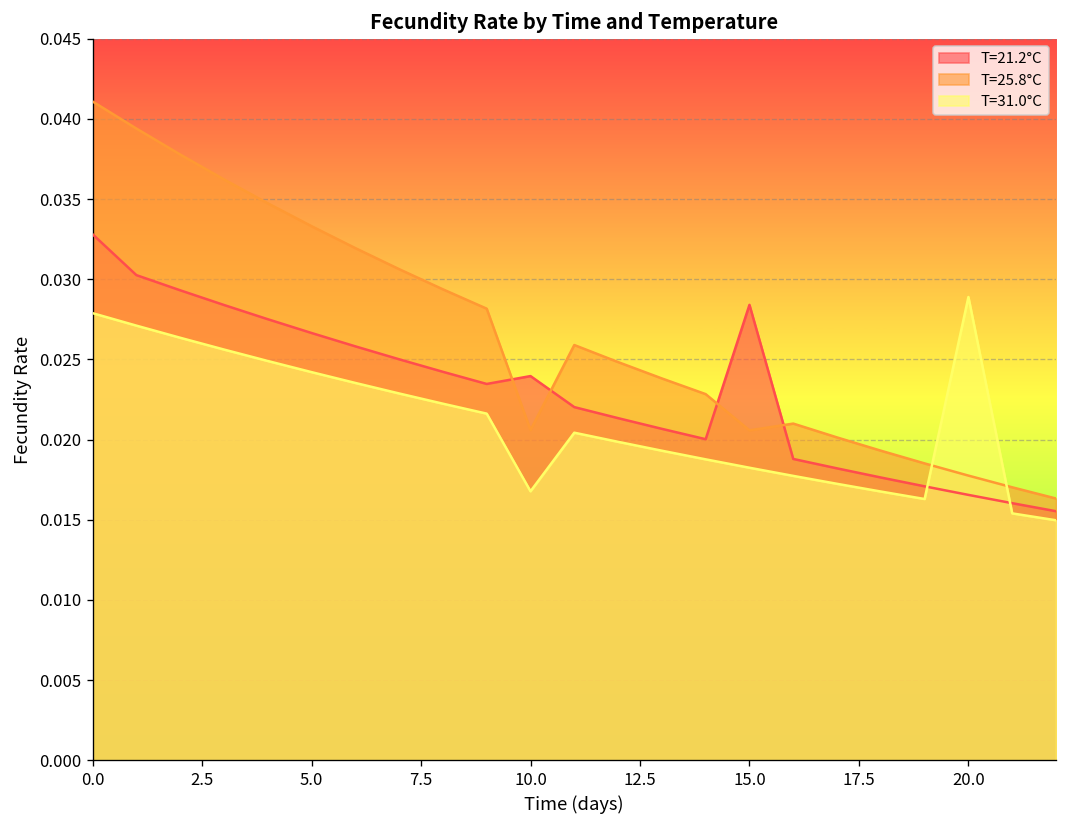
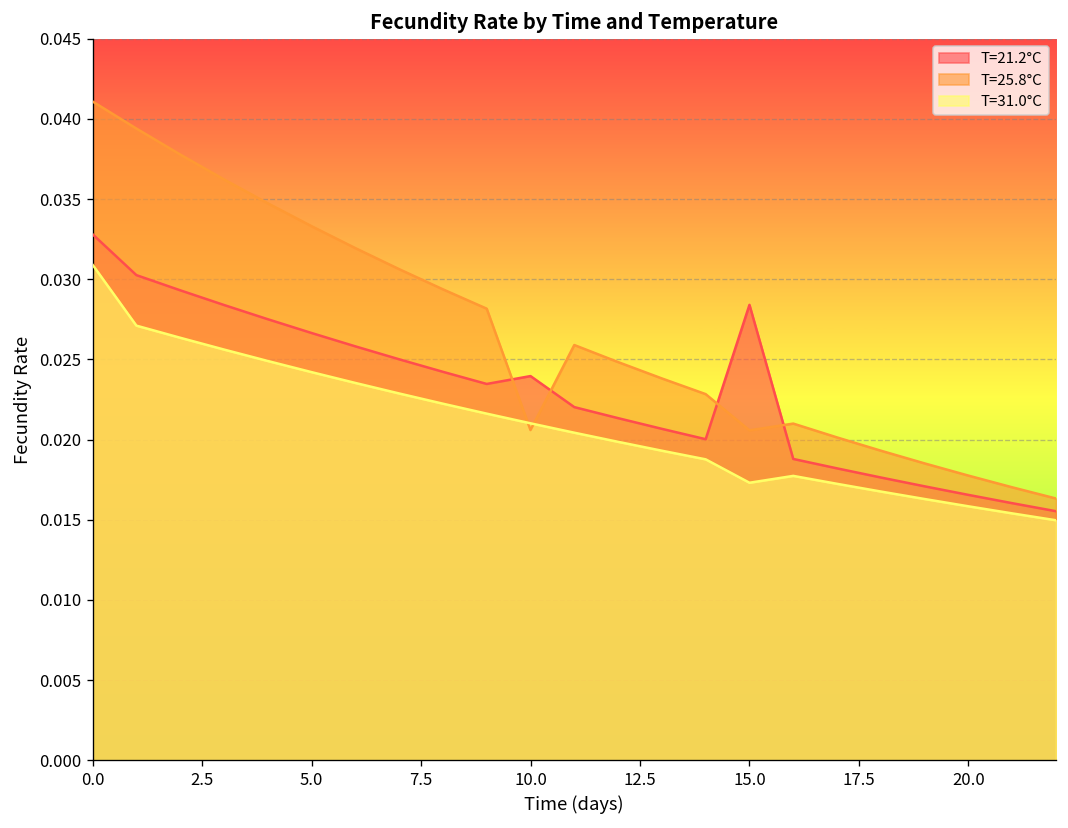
  {
    "T=21.2°C": {
      "0.0": 0.0328,
      "5.0": 0.0266,
      "10.0": 0.0240,
      "15.0": 0.0284,
      "20.0": 0.0165
    },
    "T=25.8°C": {
      "0.0": 0.0411,
      "5.0": 0.0333,
      "10.0": 0.0206,
      "15.0": 0.0206,
      "20.0": 0.0178
    },
    "T=31.0°C": {
-     "0.0": 0.0279,
+     "0.0": 0.0309,
      "5.0": 0.0242,
-     "10.0": 0.0168,
-     "15.0": 0.0182,
-     "20.0": 0.0289
+     "10.0": 0.0210,
+     "15.0": 0.0173,
+     "20.0": 0.0158
    }
  }
